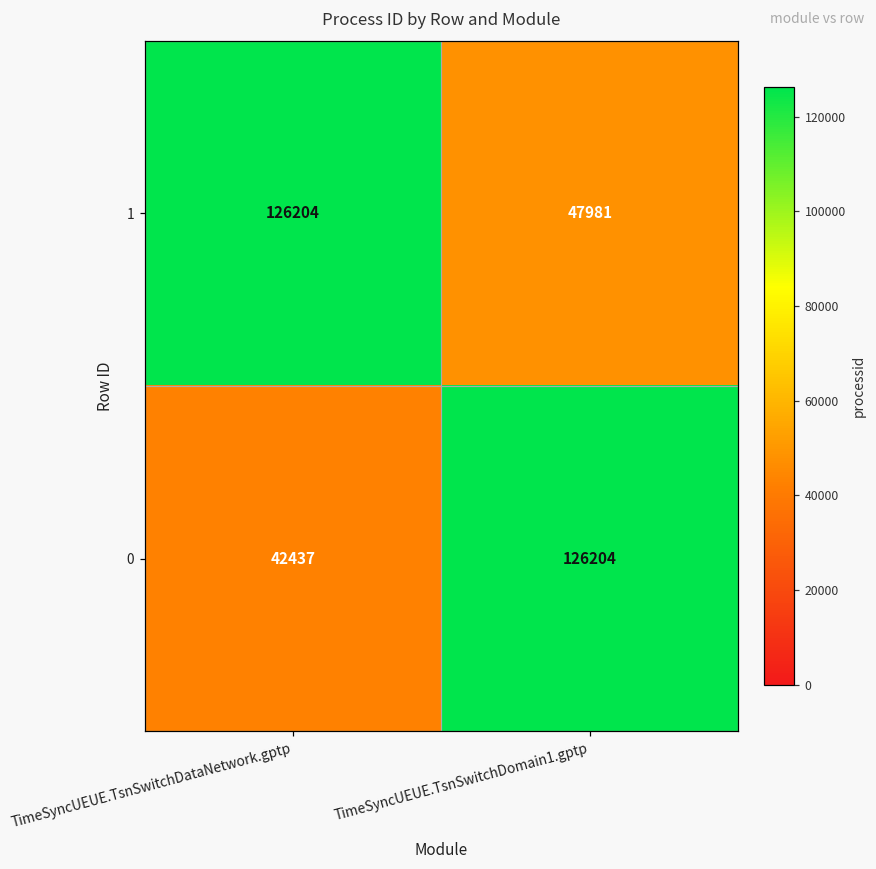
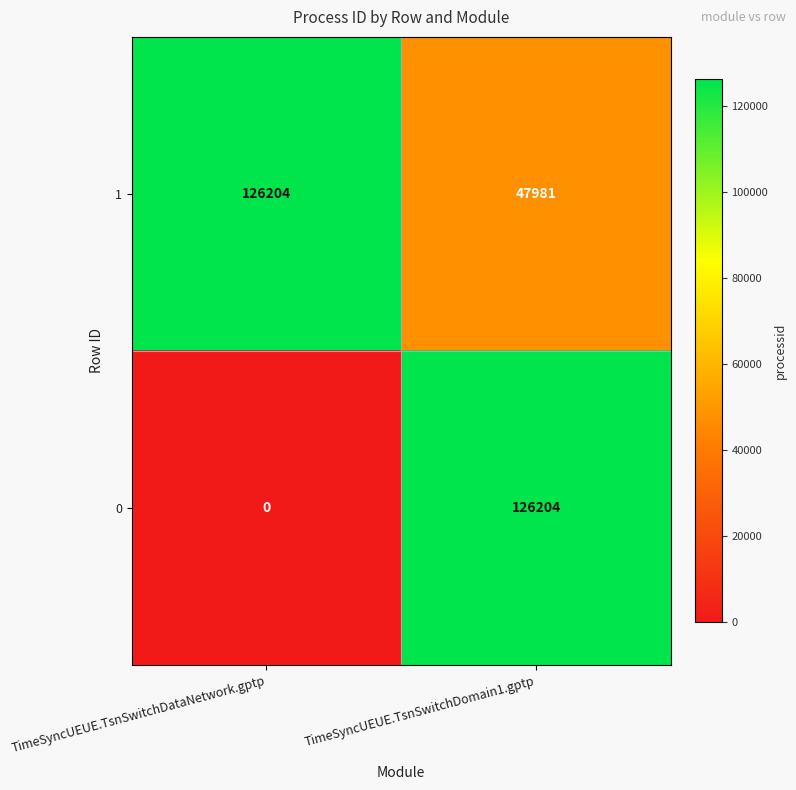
  {
    "1": {
      "TimeSyncUEUE.TsnSwitchDataNetwork.gptp": 126204,
      "TimeSyncUEUE.TsnSwitchDomain1.gptp": 47981
    },
    "0": {
-     "TimeSyncUEUE.TsnSwitchDataNetwork.gptp": 42437,
+     "TimeSyncUEUE.TsnSwitchDataNetwork.gptp": 0,
      "TimeSyncUEUE.TsnSwitchDomain1.gptp": 126204
    }
  }
